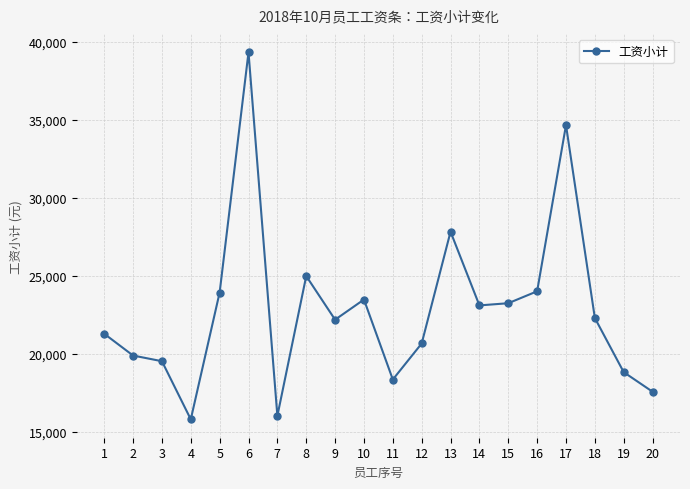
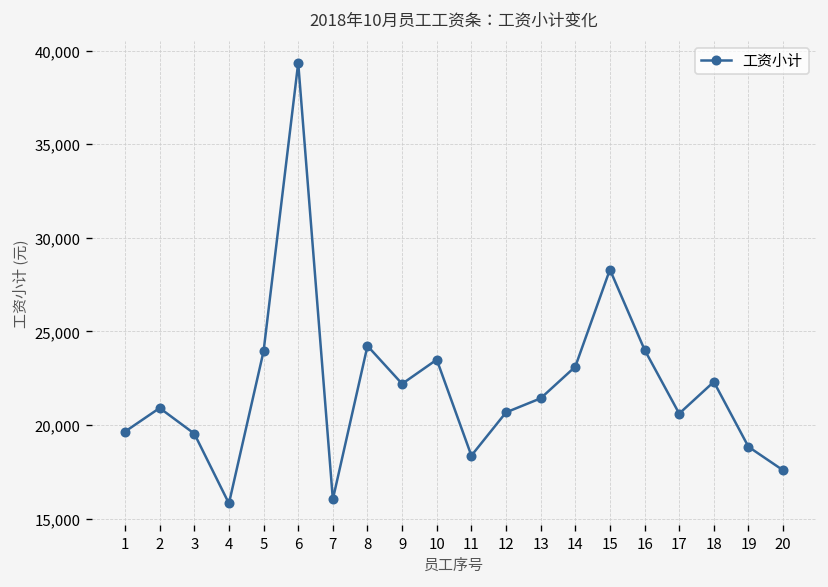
  {
-   "1": "21,300",
-   "2": "19,900",
+   "1": "19,600",
+   "2": "20,900",
    "3": "19,500",
    "4": "15,800",
    "5": "23,900",
    "6": "39,300",
    "7": "16,000",
-   "8": "25,000",
+   "8": "24,200",
    "9": "22,200",
    "10": "23,500",
    "11": "18,400",
    "12": "20,700",
-   "13": "27,800",
+   "13": "21,400",
    "14": "23,100",
-   "15": "23,300",
+   "15": "28,300",
    "16": "24,000",
-   "17": "34,700",
+   "17": "20,600",
    "18": "22,300",
    "19": "18,800",
    "20": "17,600"
  }
